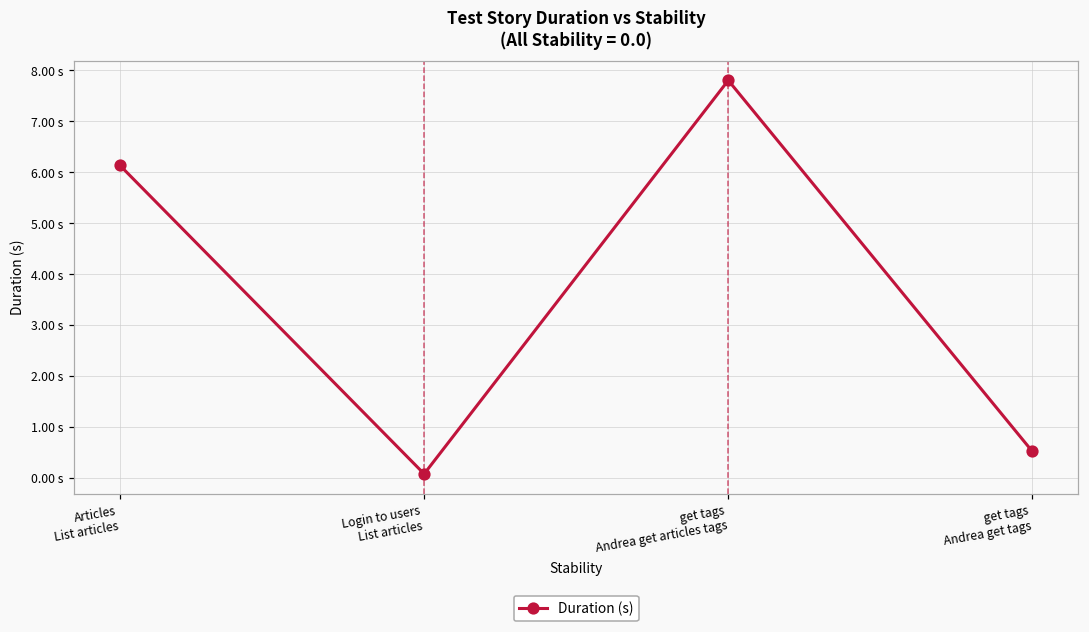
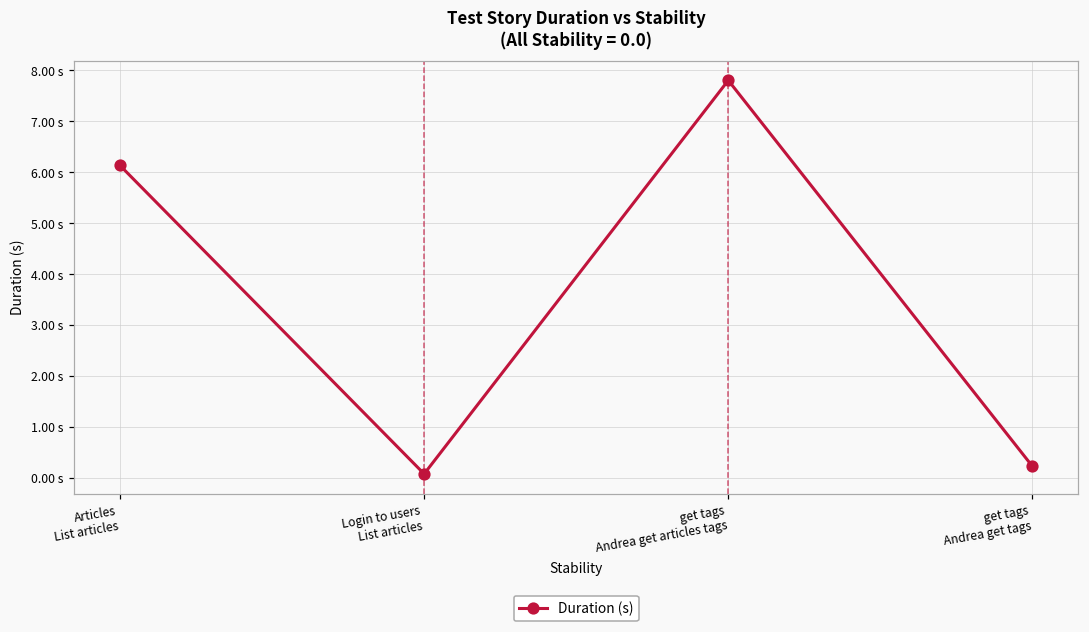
  {
    "Articles List articles": "6.1 s",
    "Login to users List articles": "0.1 s",
    "get tags Andrea get articles tags": "7.8 s",
-   "get tags Andrea get tags": "0.5 s"
+   "get tags Andrea get tags": "0.2 s"
  }
